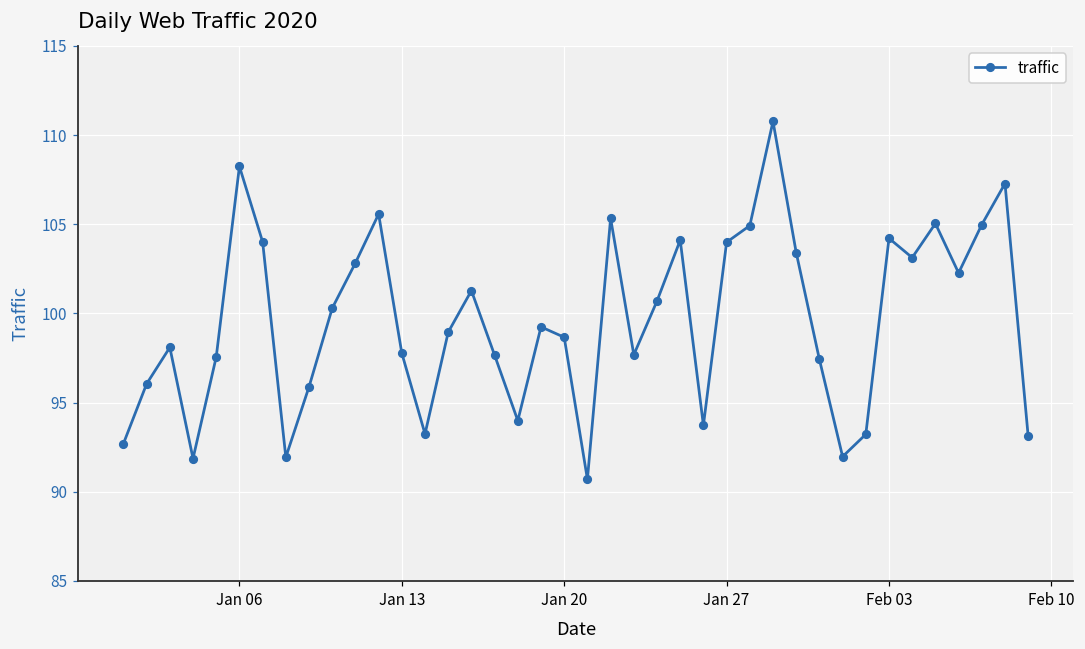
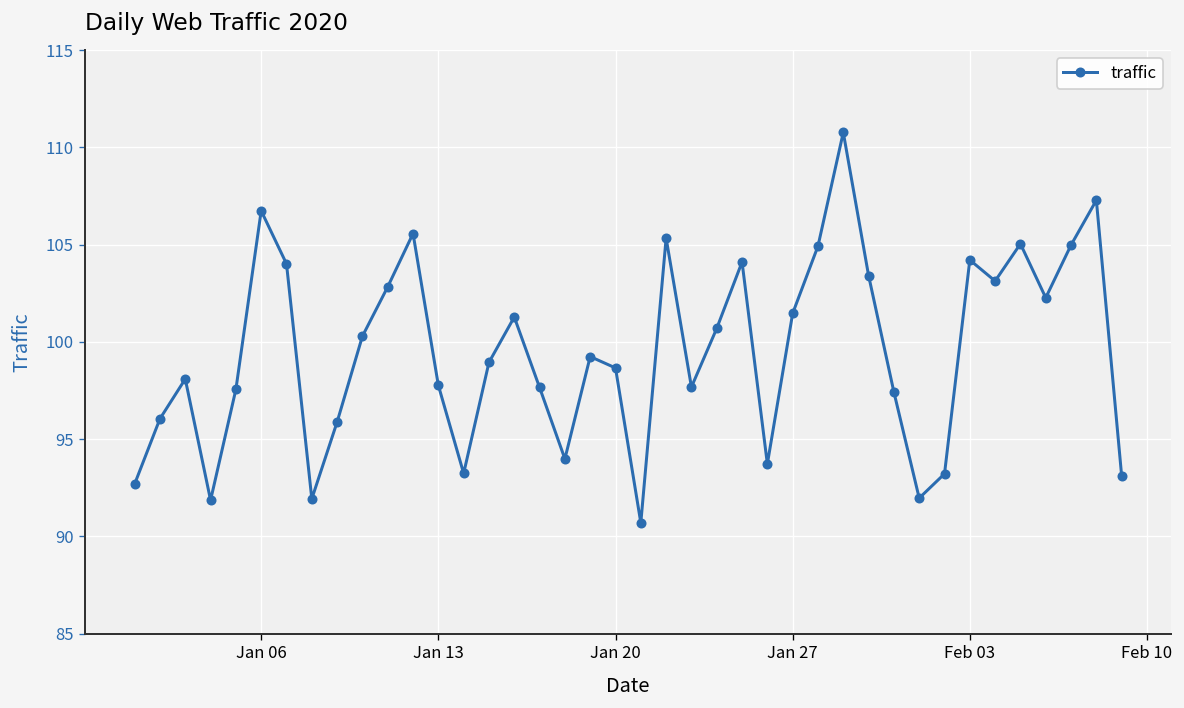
  {
-   "Jan 06": 108.2,
+   "Jan 06": 106.7,
    "Jan 13": 97.8,
    "Jan 20": 98.7,
-   "Jan 27": 104.0,
+   "Jan 27": 101.5,
    "Feb 03": 104.2
  }
